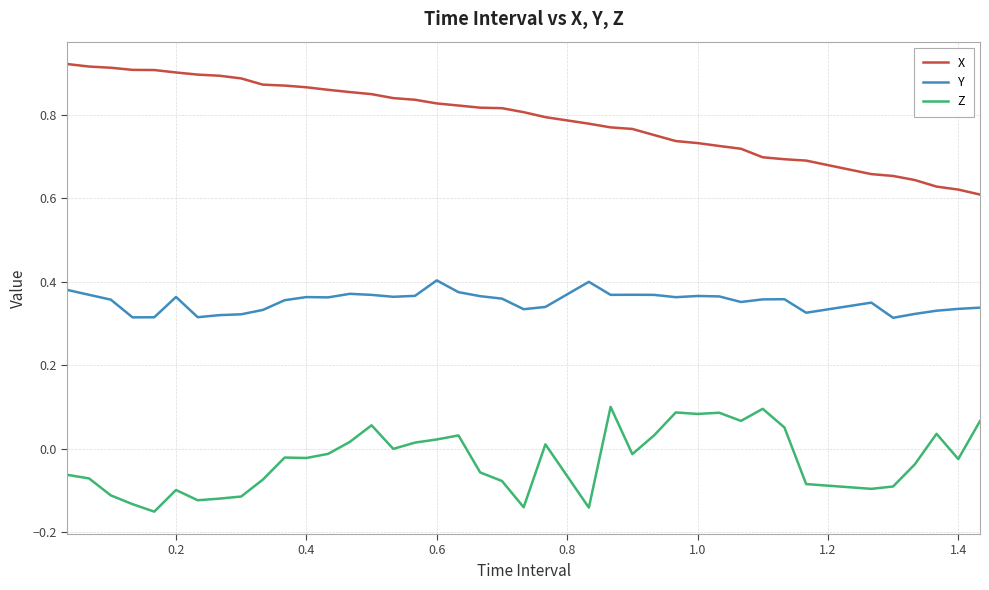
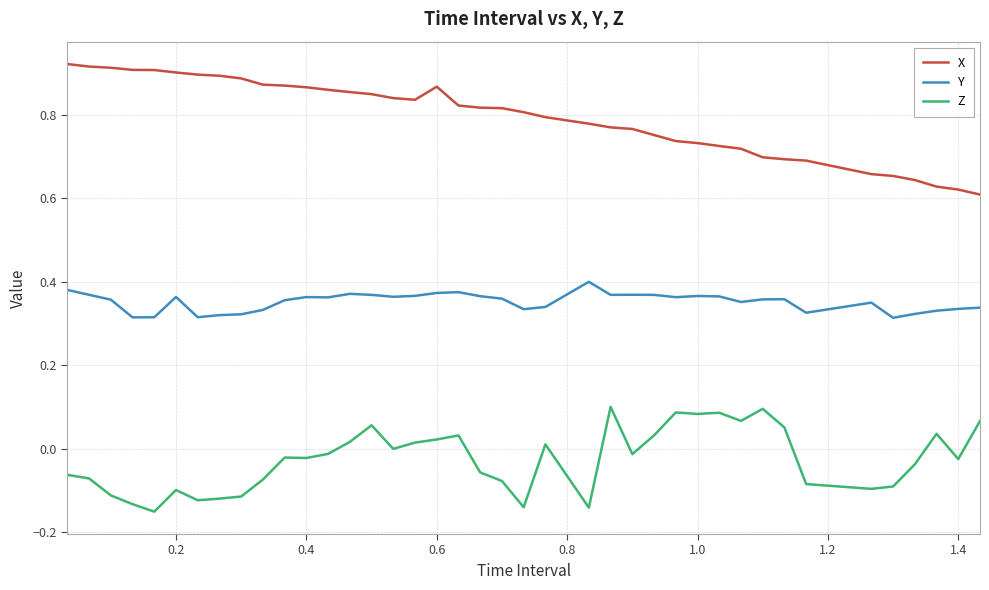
  {
    "X": {
      "0.2": 0.90,
      "0.4": 0.87,
-     "0.6": 0.83,
+     "0.6": 0.87,
      "1.0": 0.73,
      "1.4": 0.62
    },
    "Y": {
      "0.2": 0.36,
      "0.4": 0.36,
-     "0.6": 0.40,
+     "0.6": 0.37,
      "1.0": 0.37,
      "1.4": 0.34
    },
    "Z": {
      "0.2": -0.10,
      "0.4": -0.02,
      "0.6": 0.02,
      "1.0": 0.08,
      "1.4": -0.03
    }
  }
